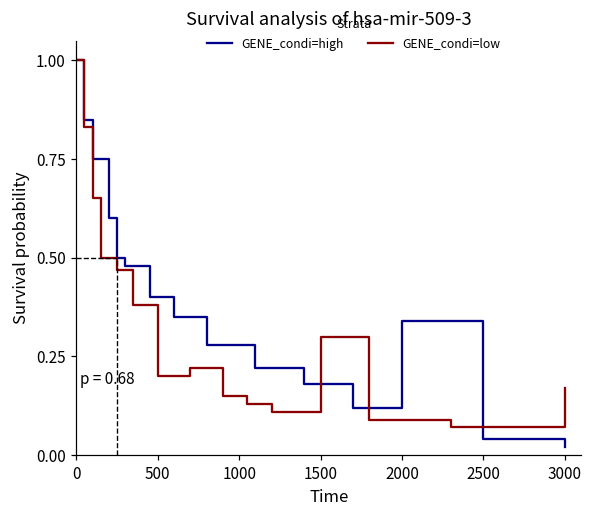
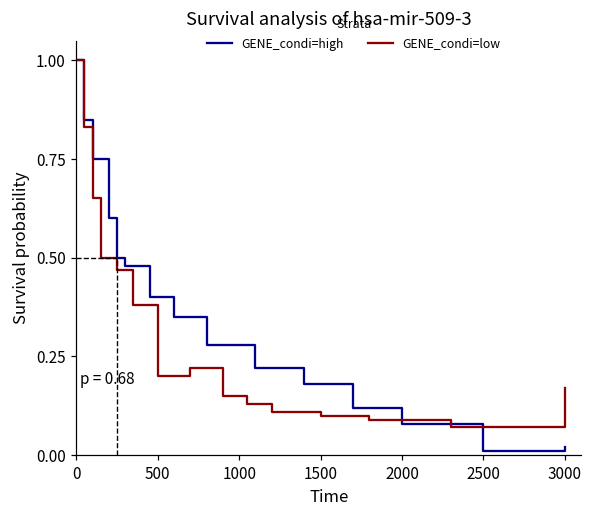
  {
    "GENE_condi=high": {
-     "2000": 0.34,
-     "2500": 0.04,
+     "2000": 0.08,
+     "2500": 0.01,
      "3000": 0.02
    },
    "GENE_condi=low": {
-     "1500": 0.3,
+     "1500": 0.1,
      "3000": 0.17
    }
  }
